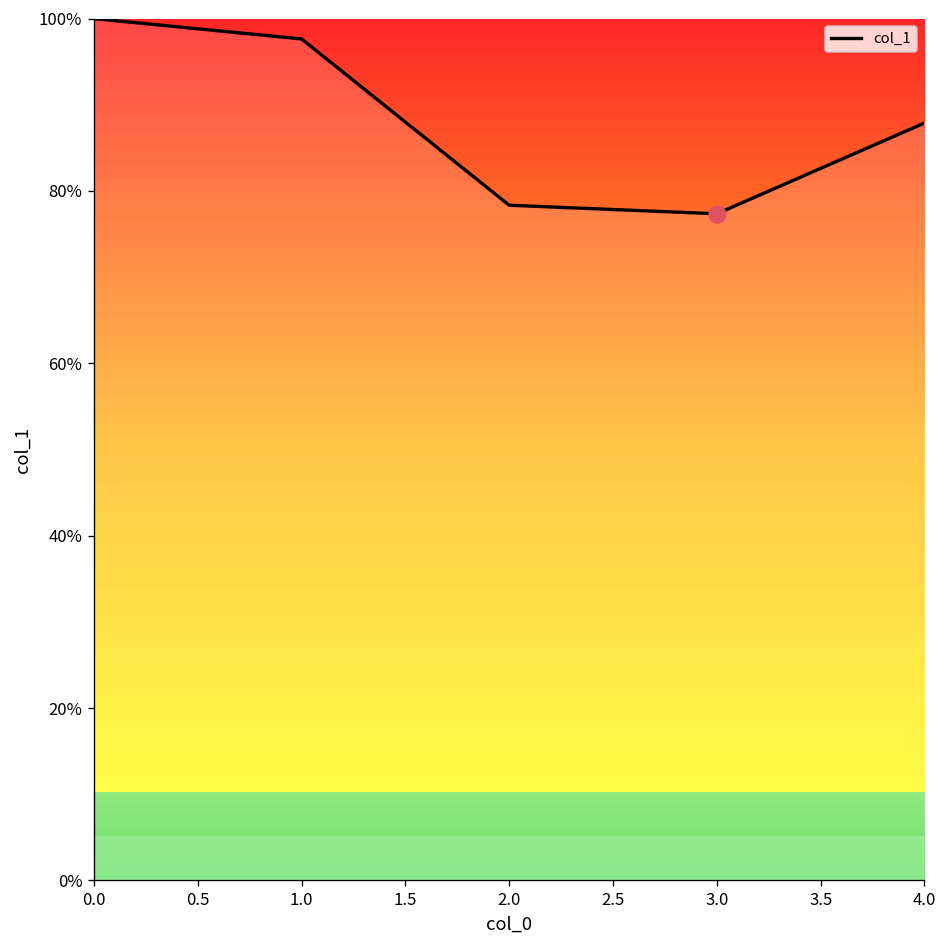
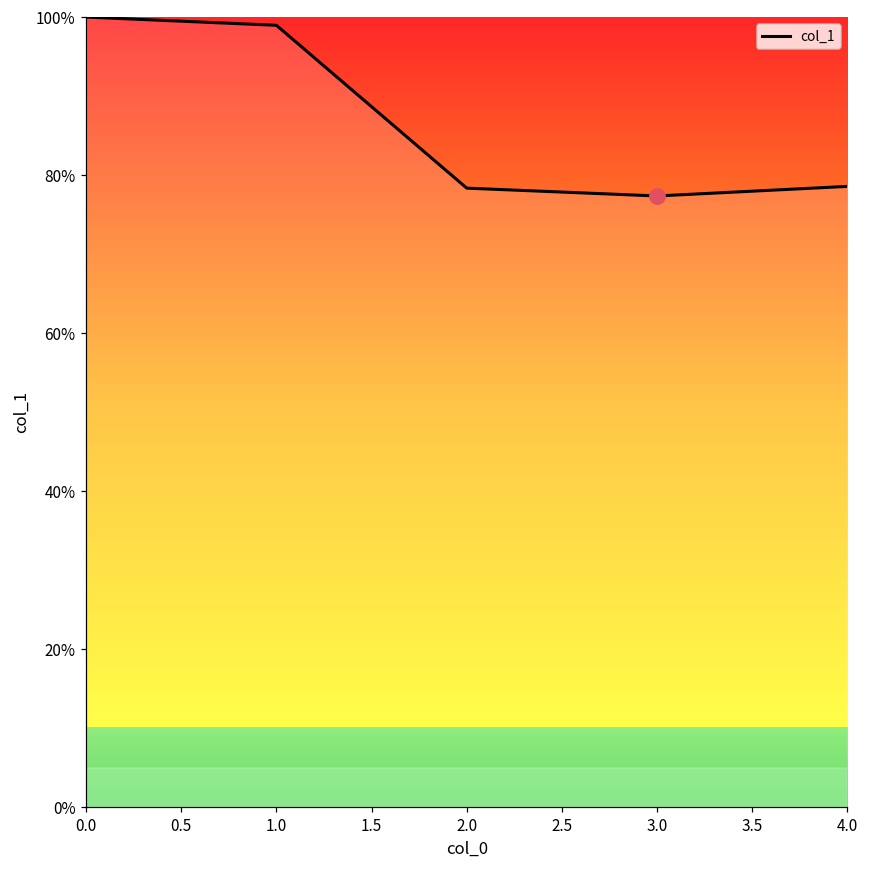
  {
    "col_1": {
      "0.0": "100%",
-     "1.0": "98%",
+     "1.0": "99%",
      "2.0": "78%",
-     "4.0": "88%"
+     "4.0": "79%"
    }
  }
